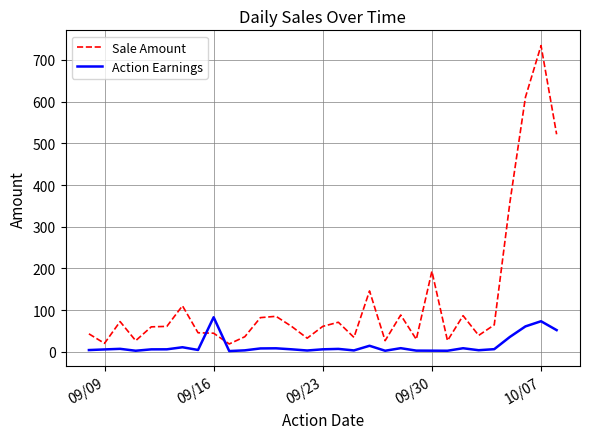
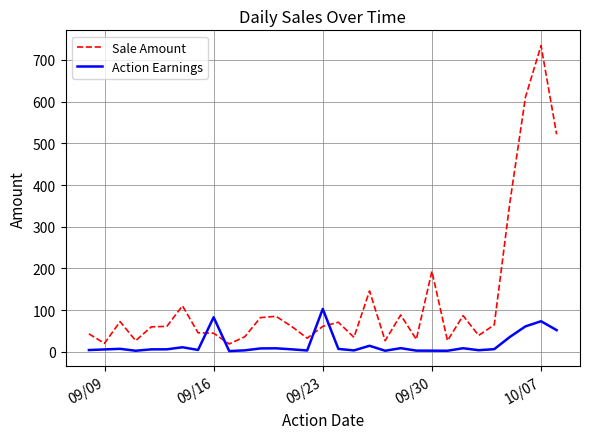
  {
    "Sale Amount": {
      "09/09": 20,
      "09/16": 40,
      "09/23": 60,
      "09/30": 190,
      "10/07": 730
    },
    "Action Earnings": {
      "09/09": 10,
      "09/16": 80,
-     "09/23": 10,
+     "09/23": 100,
      "09/30": 0,
      "10/07": 70
    }
  }
